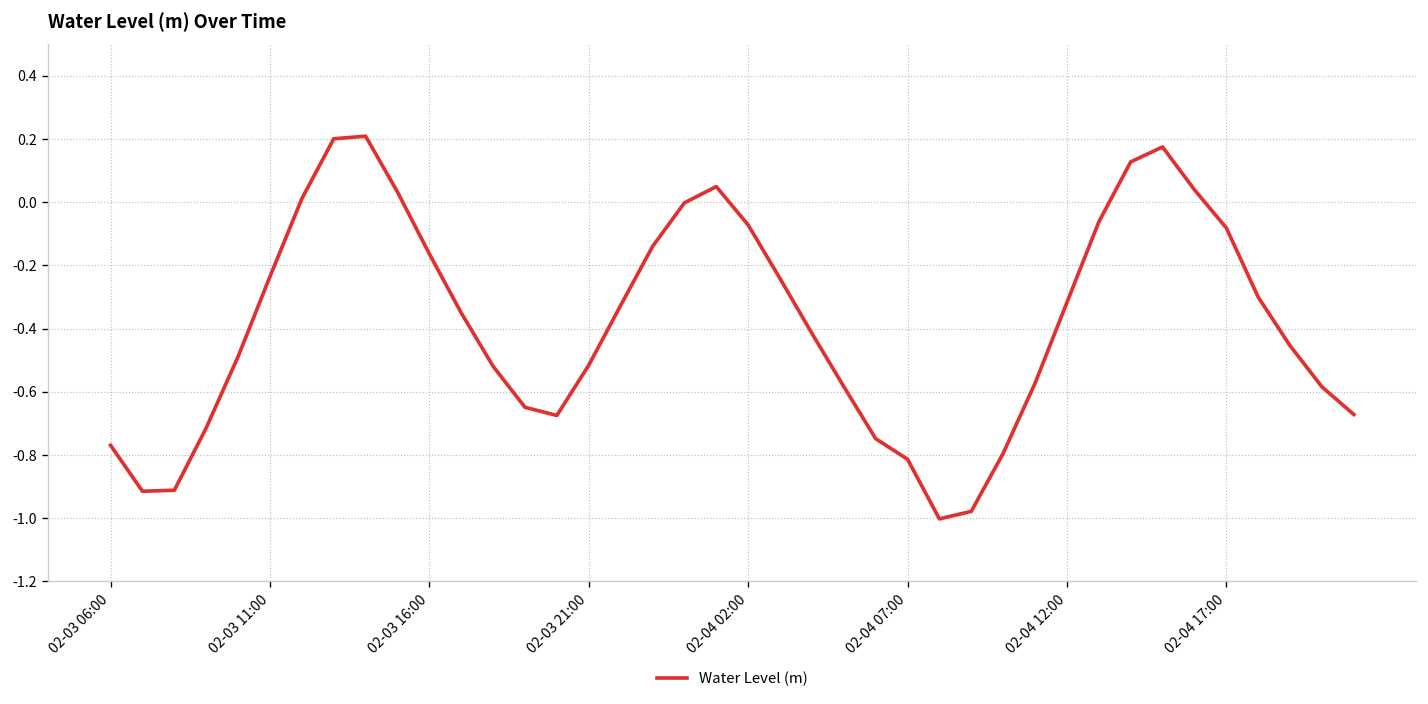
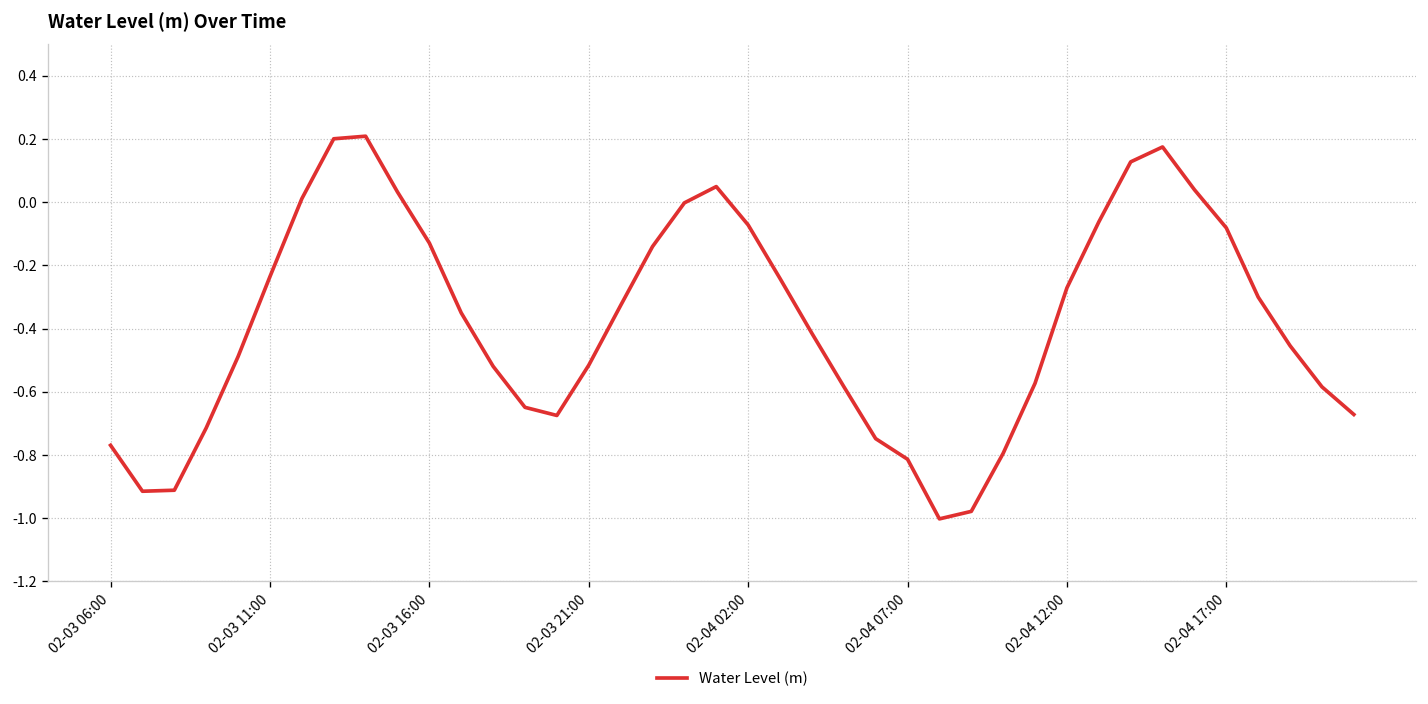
  {
    "02-03 06:00": -0.77,
    "02-03 11:00": -0.24,
-   "02-03 16:00": -0.16,
+   "02-03 16:00": -0.13,
    "02-03 21:00": -0.52,
    "02-04 02:00": -0.07,
    "02-04 07:00": -0.81,
-   "02-04 12:00": -0.32,
+   "02-04 12:00": -0.27,
    "02-04 17:00": -0.08
  }
